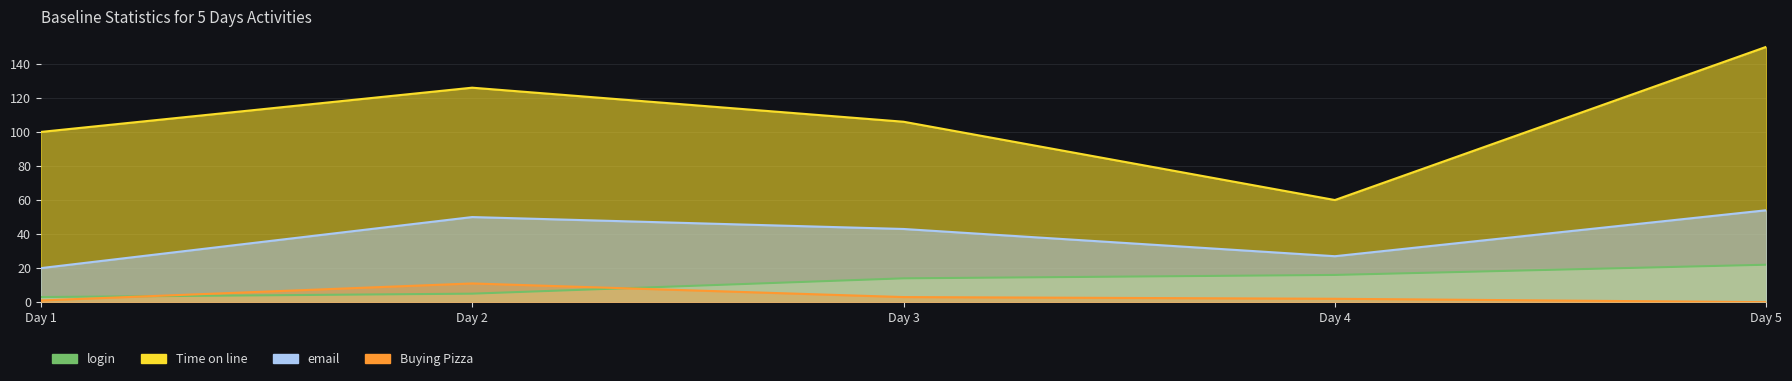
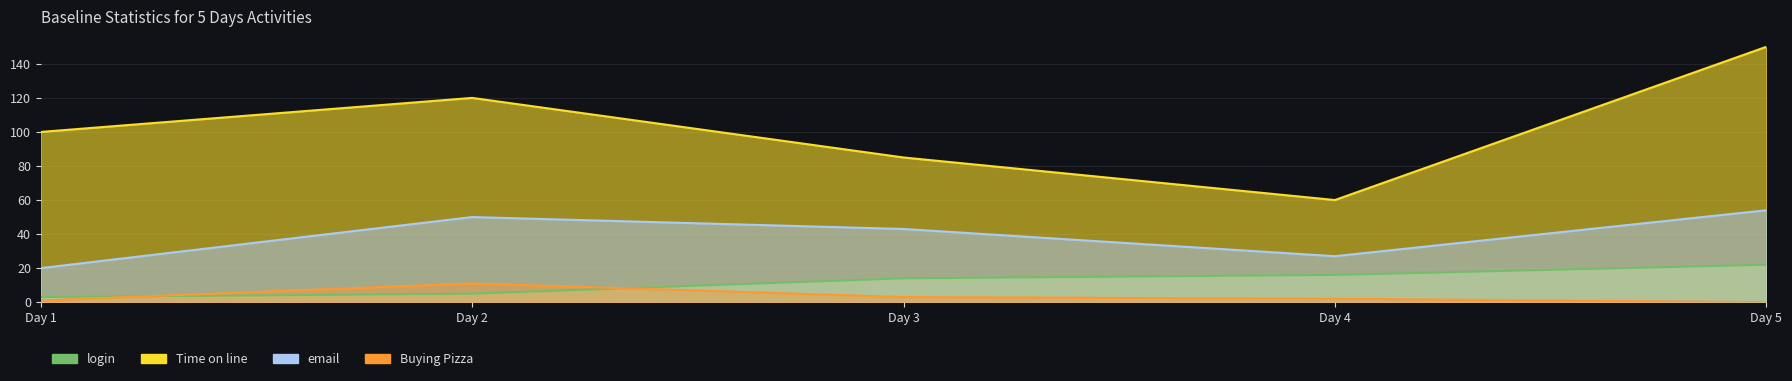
  {
    "login": {
      "Day 1": 3,
      "Day 2": 5,
      "Day 3": 14,
      "Day 4": 16,
      "Day 5": 22
    },
    "Time on line": {
      "Day 1": 100,
-     "Day 2": 126,
-     "Day 3": 106,
+     "Day 2": 120,
+     "Day 3": 85,
      "Day 4": 60,
      "Day 5": 150
    },
    "email": {
      "Day 1": 20,
      "Day 2": 50,
      "Day 3": 43,
      "Day 4": 27,
      "Day 5": 54
    },
    "Buying Pizza": {
      "Day 1": 1,
      "Day 2": 11,
      "Day 3": 3,
      "Day 4": 2,
      "Day 5": 0
    }
  }
